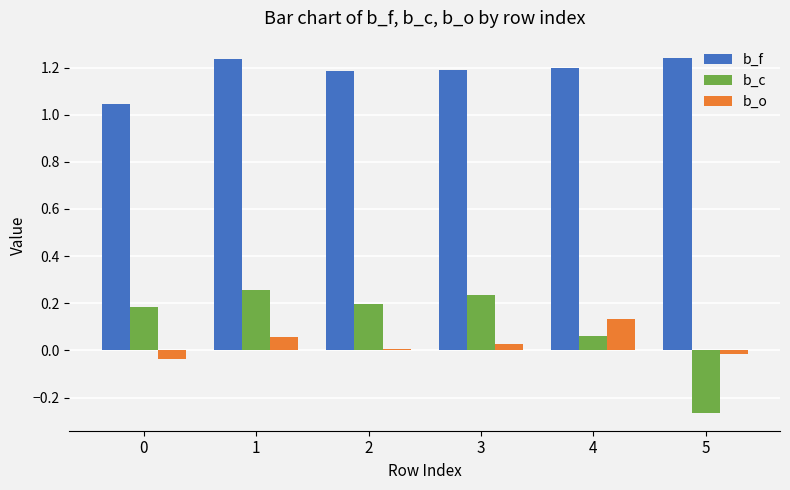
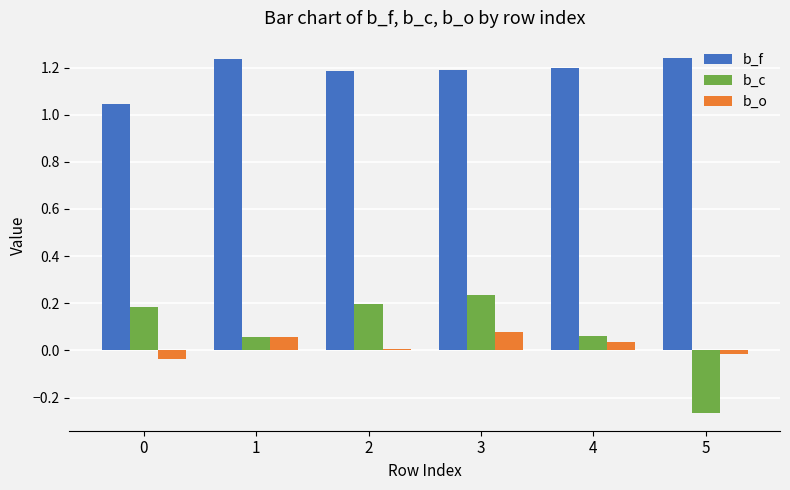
  {
    "b_f": {
      "0": 1.04,
      "1": 1.24,
      "2": 1.19,
      "3": 1.19,
      "4": 1.20,
      "5": 1.24
    },
    "b_c": {
      "0": 0.18,
-     "1": 0.25,
+     "1": 0.06,
      "2": 0.20,
      "3": 0.23,
      "4": 0.06,
      "5": -0.27
    },
    "b_o": {
      "0": -0.04,
      "1": 0.06,
-     "3": 0.03,
-     "4": 0.14,
+     "3": 0.08,
+     "4": 0.04,
      "5": -0.02
    }
  }
